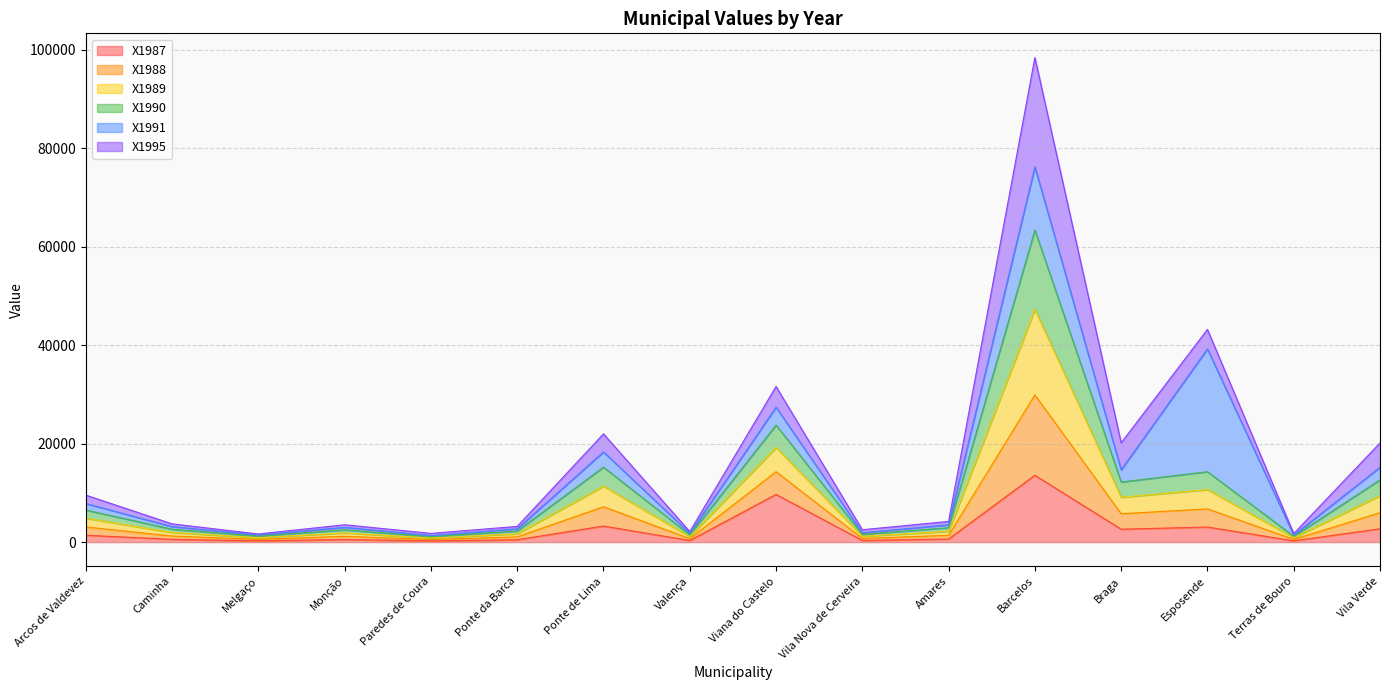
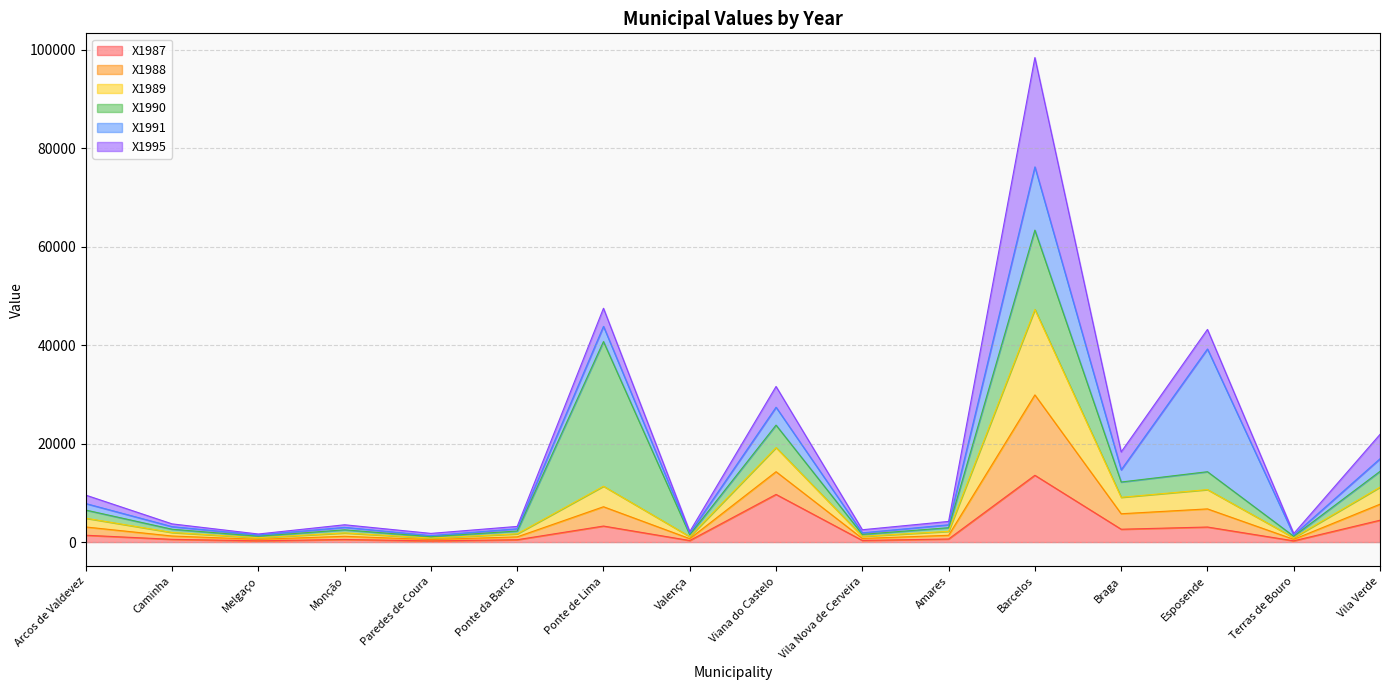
  {
    "X1987": {
      "Arcos de Valdevez": 1000,
      "Caminha": 1000,
      "Monção": 1000,
      "Ponte da Barca": 0,
      "Ponte de Lima": 3000,
      "Viana do Castelo": 10000,
      "Amares": 1000,
      "Barcelos": 14000,
      "Braga": 3000,
      "Esposende": 3000,
-     "Vila Verde": 3000
+     "Vila Verde": 4000
    },
    "X1990": {
      "Arcos de Valdevez": 2000,
      "Caminha": 1000,
-     "Ponte de Lima": 4000,
+     "Ponte de Lima": 29000,
      "Viana do Castelo": 5000,
      "Amares": 1000,
      "Barcelos": 16000,
      "Braga": 3000,
      "Esposende": 4000,
      "Vila Verde": 3000
    },
    "X1991": {
      "Arcos de Valdevez": 1000,
      "Caminha": 1000,
      "Ponte de Lima": 3000,
      "Viana do Castelo": 4000,
      "Amares": 1000,
      "Barcelos": 13000,
      "Braga": 2000,
      "Esposende": 25000,
      "Vila Verde": 3000
    },
    "X1995": {
      "Arcos de Valdevez": 2000,
      "Caminha": 1000,
      "Ponte de Lima": 4000,
      "Viana do Castelo": 4000,
      "Vila Nova de Cerveira": 1000,
      "Amares": 1000,
      "Barcelos": 22000,
-     "Braga": 5000,
+     "Braga": 4000,
      "Esposende": 4000,
      "Vila Verde": 5000
    }
  }
